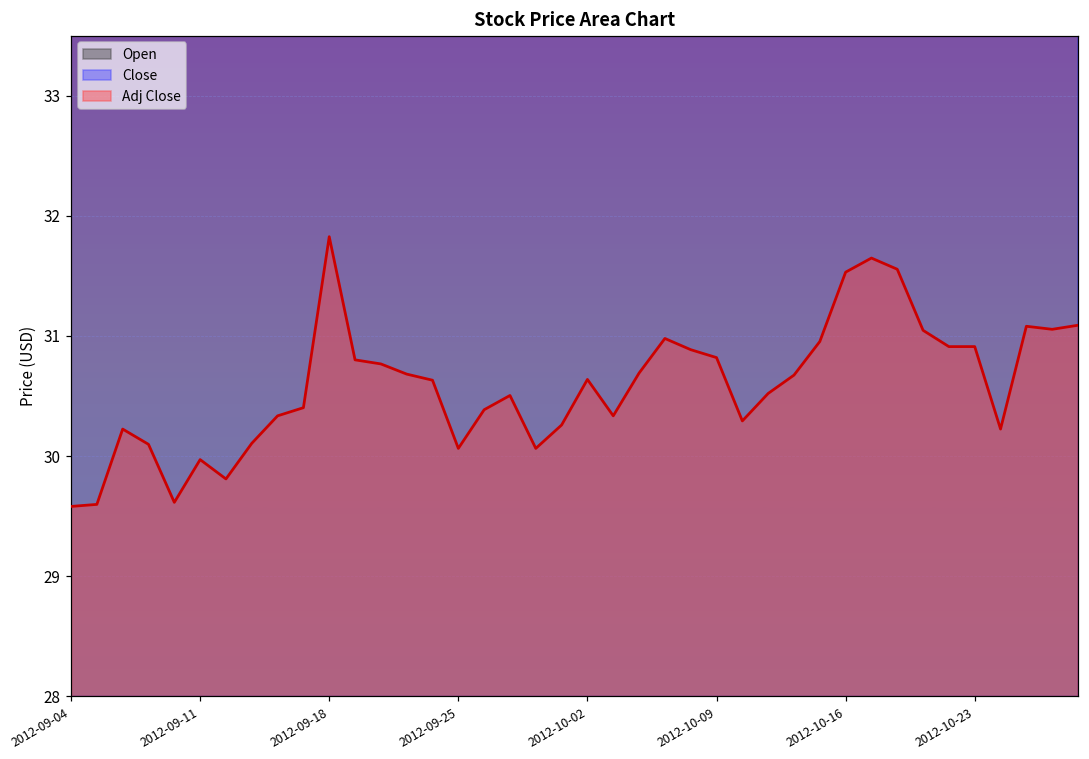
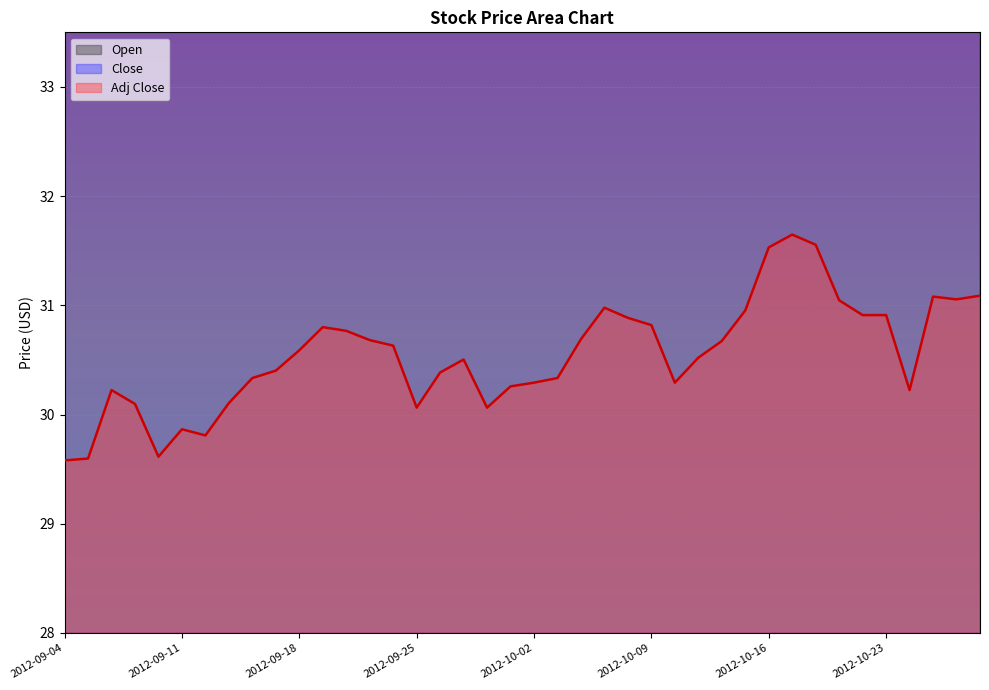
  {
    "Adj Close": {
      "2012-09-04": 29.58,
-     "2012-09-11": 29.97,
-     "2012-09-18": 31.83,
+     "2012-09-11": 29.87,
+     "2012-09-18": 30.59,
      "2012-09-25": 30.06,
-     "2012-10-02": 30.64,
+     "2012-10-02": 30.29,
      "2012-10-09": 30.82,
      "2012-10-16": 31.53,
      "2012-10-23": 30.91
    }
  }
